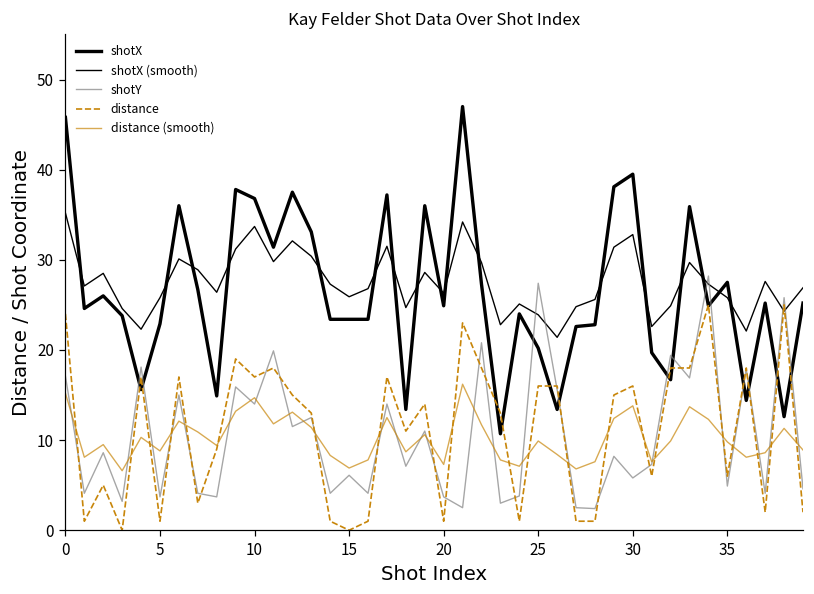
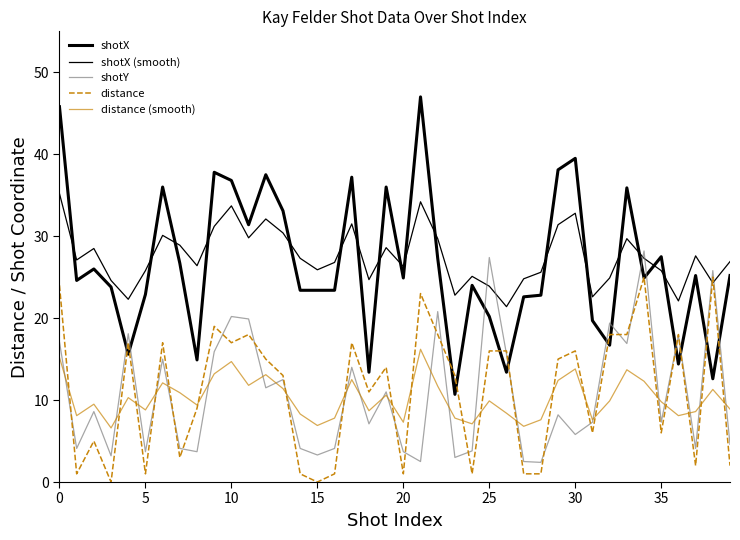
  {
    "shotY": {
      "0": 17,
      "5": 4,
-     "10": 14,
-     "15": 6,
+     "10": 20,
+     "15": 3,
      "20": 4,
      "25": 27,
      "30": 6,
-     "35": 5
+     "35": 7
    }
  }
